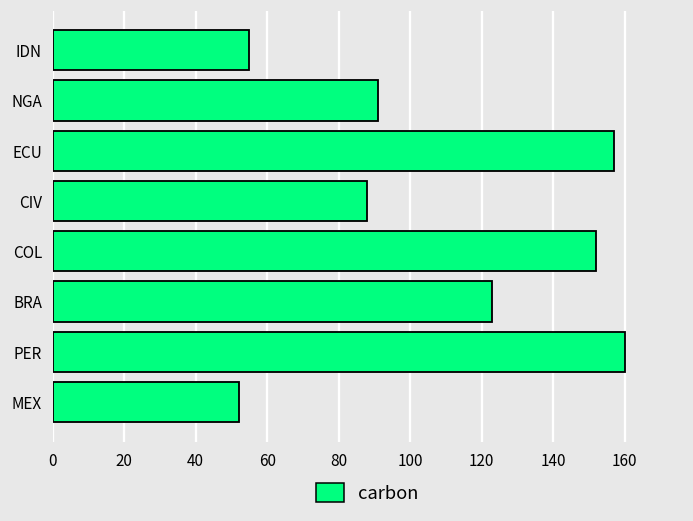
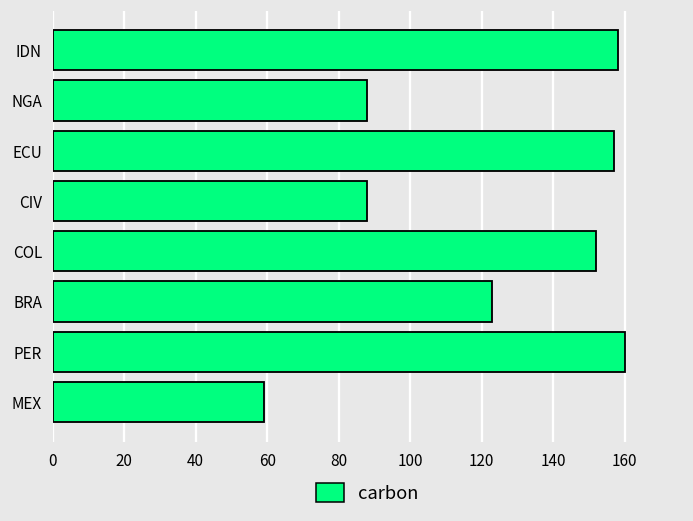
  {
-   "IDN": 55,
-   "NGA": 91,
+   "IDN": 158,
+   "NGA": 88,
    "ECU": 157,
    "CIV": 88,
    "COL": 152,
    "BRA": 123,
    "PER": 160,
-   "MEX": 52
+   "MEX": 59
  }
